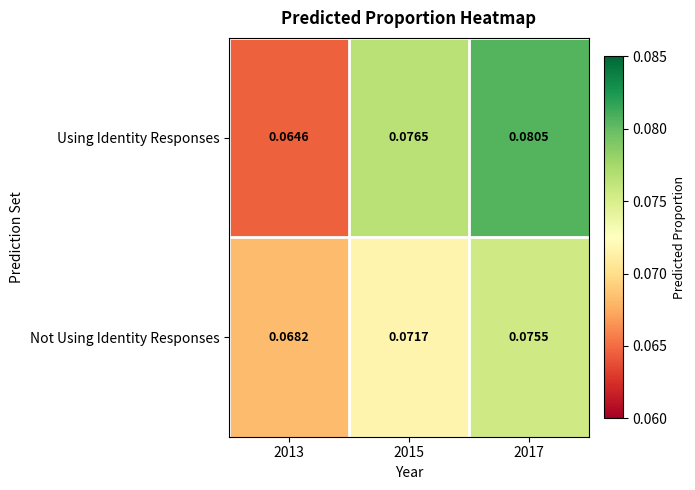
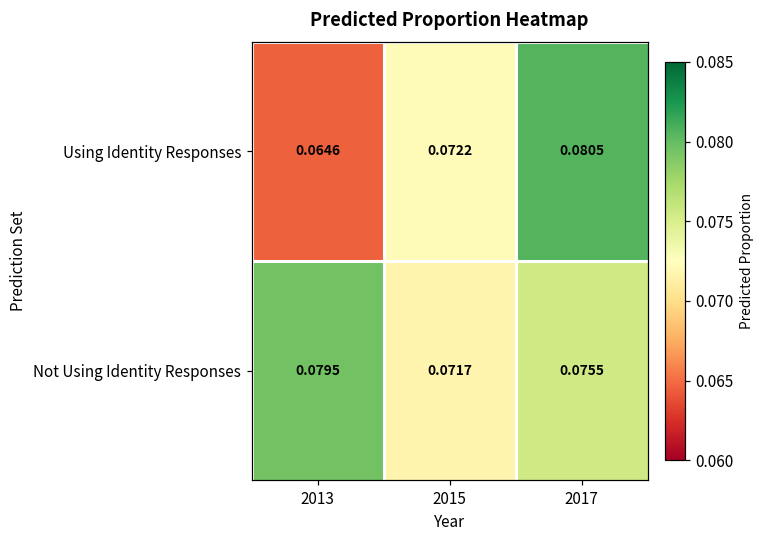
  {
    "Using Identity Responses": {
      "2013": 0.0646,
-     "2015": 0.0765,
+     "2015": 0.0722,
      "2017": 0.0805
    },
    "Not Using Identity Responses": {
-     "2013": 0.0682,
+     "2013": 0.0795,
      "2015": 0.0717,
      "2017": 0.0755
    }
  }
